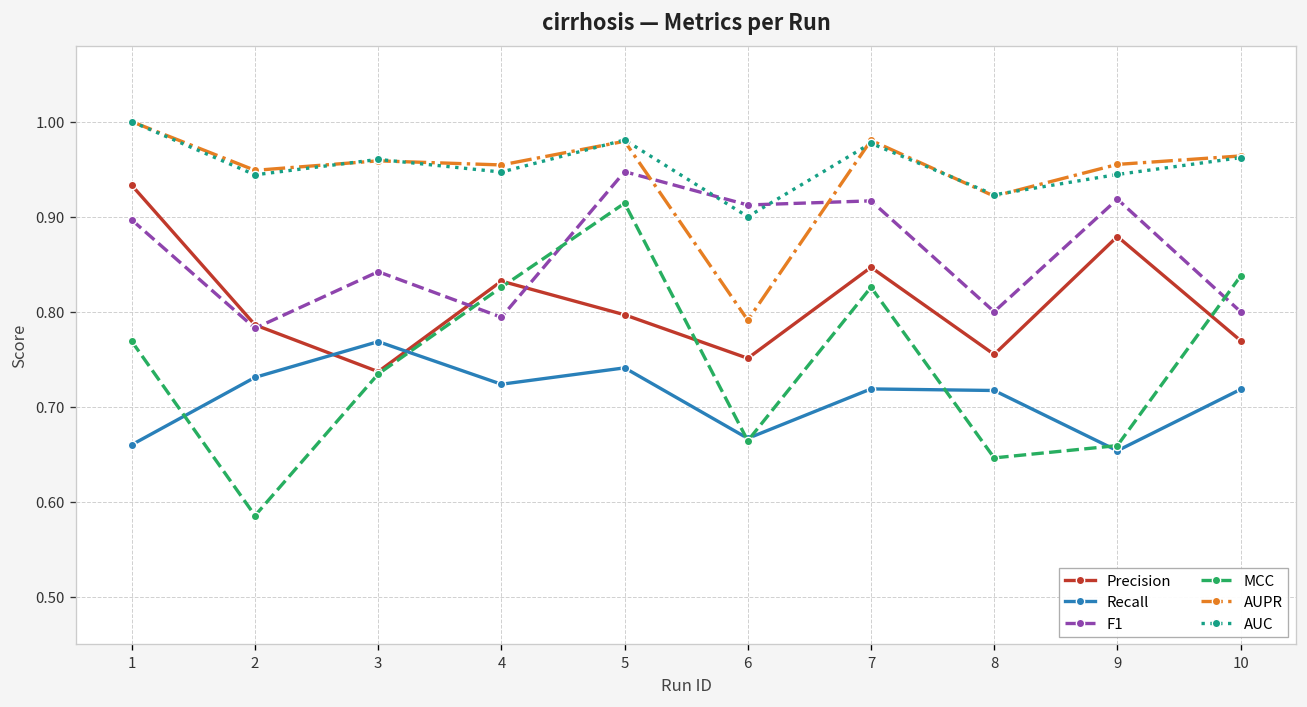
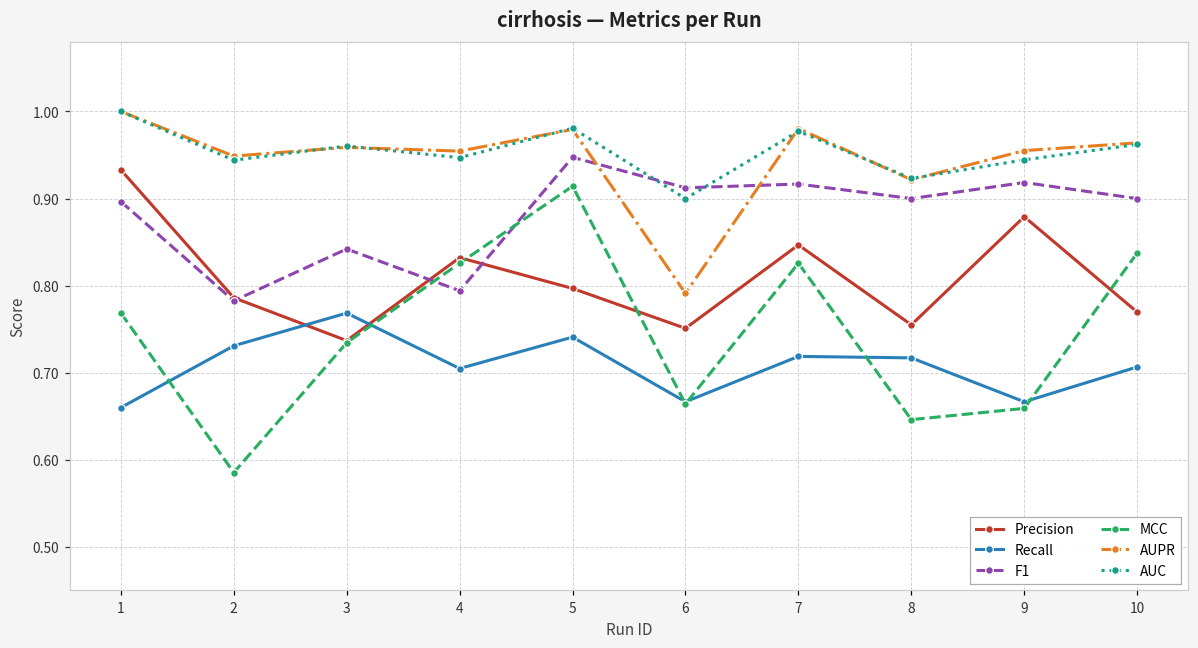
  {
    "Precision": {
      "1": 0.93,
      "2": 0.79,
      "4": 0.83,
      "5": 0.80,
      "6": 0.75,
      "7": 0.85,
      "8": 0.76,
      "9": 0.88,
      "10": 0.77
    },
    "Recall": {
      "1": 0.66,
      "2": 0.73,
      "3": 0.77,
-     "4": 0.72,
+     "4": 0.70,
      "5": 0.74,
      "7": 0.72,
      "8": 0.72,
-     "9": 0.65,
-     "10": 0.72
+     "9": 0.67,
+     "10": 0.71
    },
    "F1": {
      "1": 0.90,
      "2": 0.78,
      "3": 0.84,
      "4": 0.79,
      "5": 0.95,
      "6": 0.91,
      "7": 0.92,
-     "8": 0.8,
+     "8": 0.9,
      "9": 0.92,
-     "10": 0.8
+     "10": 0.9
    },
    "AUPR": {
      "2": 0.95,
      "4": 0.95,
      "6": 0.79,
      "9": 0.96
    }
  }
